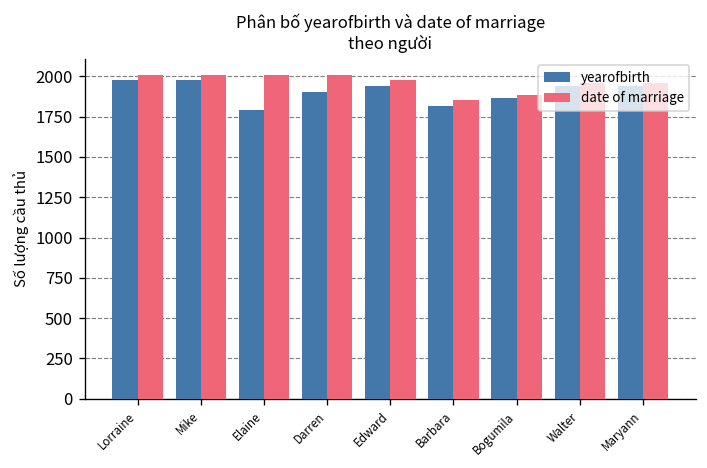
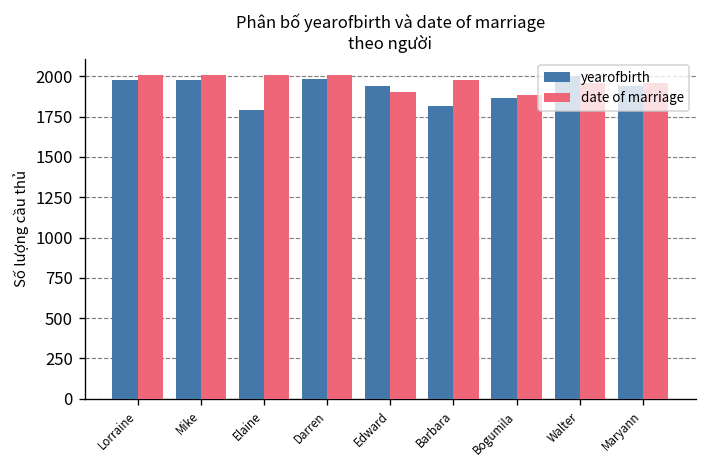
  {
    "yearofbirth": {
      "Elaine": 1790,
-     "Darren": 1900,
+     "Darren": 1980,
      "Edward": 1940,
      "Barbara": 1820,
      "Bogumila": 1860,
-     "Walter": 1940,
+     "Walter": 2000,
      "Maryann": 1940
    },
    "date of marriage": {
      "Elaine": 2010,
      "Darren": 2010,
-     "Edward": 1980,
-     "Barbara": 1850,
+     "Edward": 1910,
+     "Barbara": 1980,
      "Bogumila": 1890,
      "Walter": 1960,
      "Maryann": 1960
    }
  }
